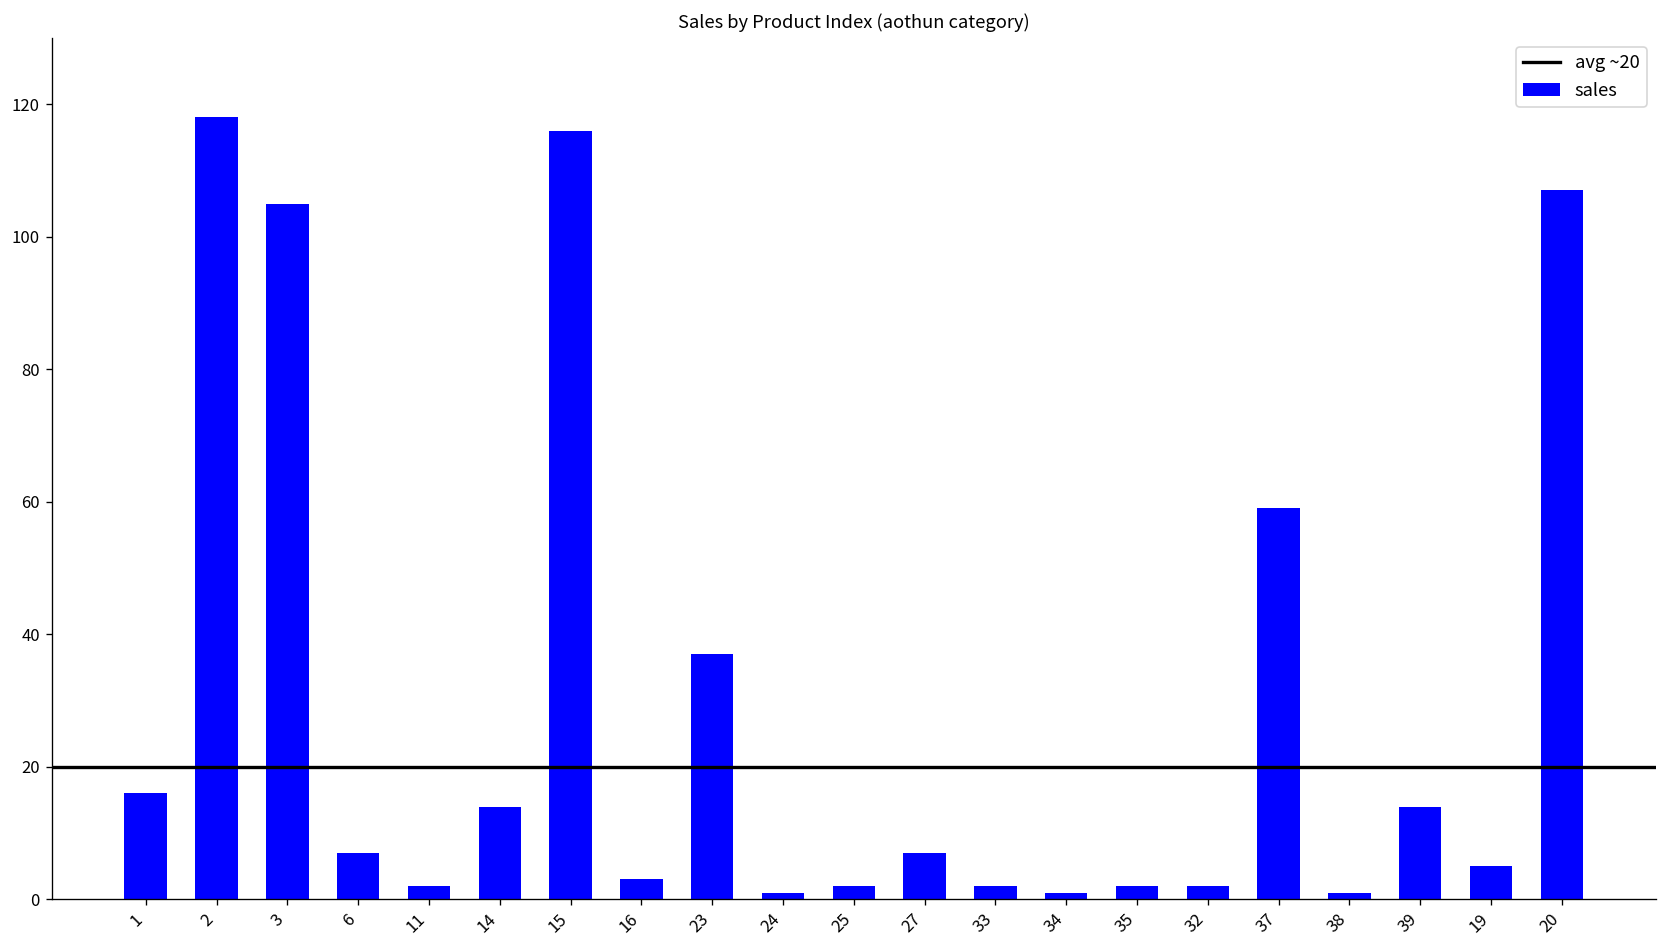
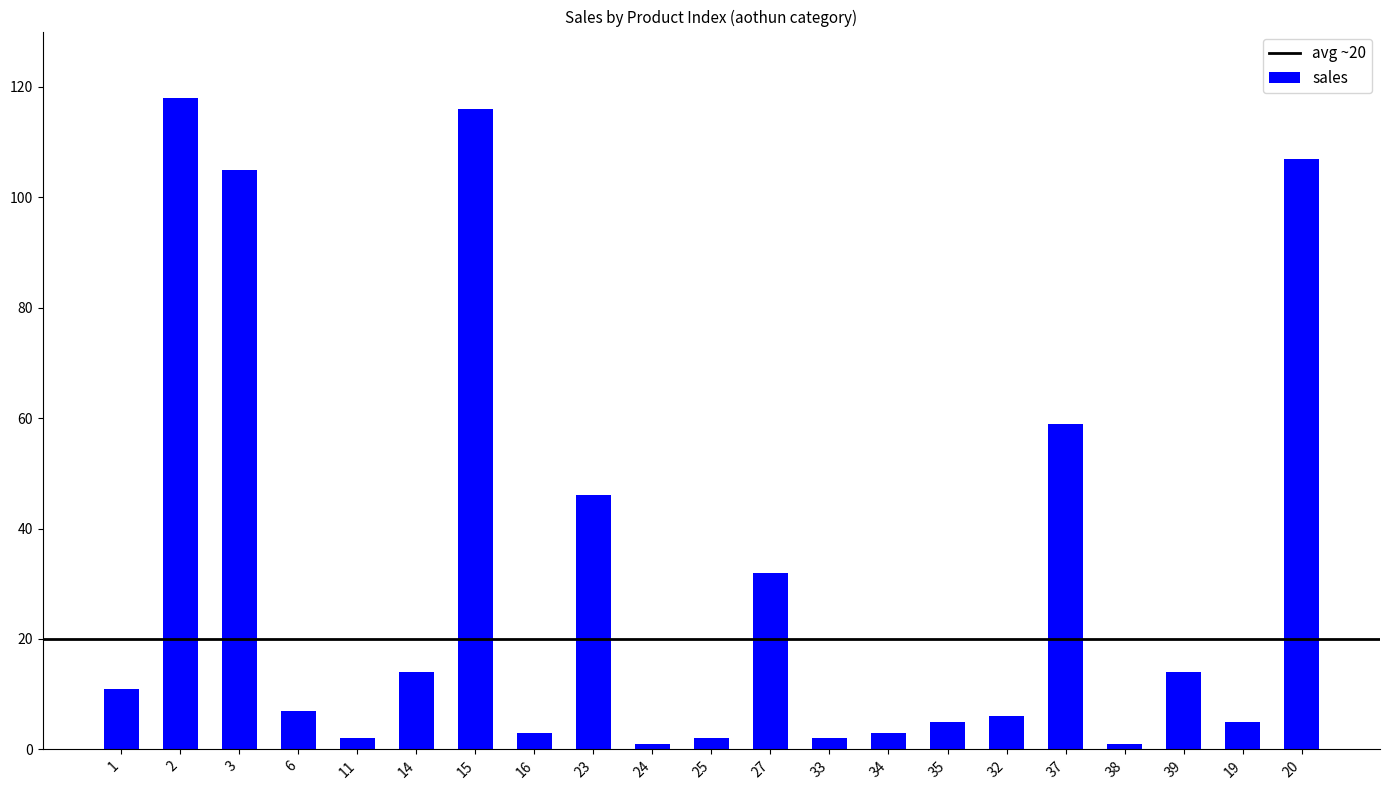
  {
-   "1": 16,
+   "1": 11,
    "2": 118,
    "3": 105,
    "6": 7,
    "11": 2,
    "14": 14,
    "15": 116,
    "16": 3,
-   "23": 37,
+   "23": 46,
    "24": 1,
    "25": 2,
-   "27": 7,
+   "27": 32,
    "33": 2,
-   "34": 1,
-   "35": 2,
-   "32": 2,
+   "34": 3,
+   "35": 5,
+   "32": 6,
    "37": 59,
    "38": 1,
    "39": 14,
    "19": 5,
    "20": 107
  }
